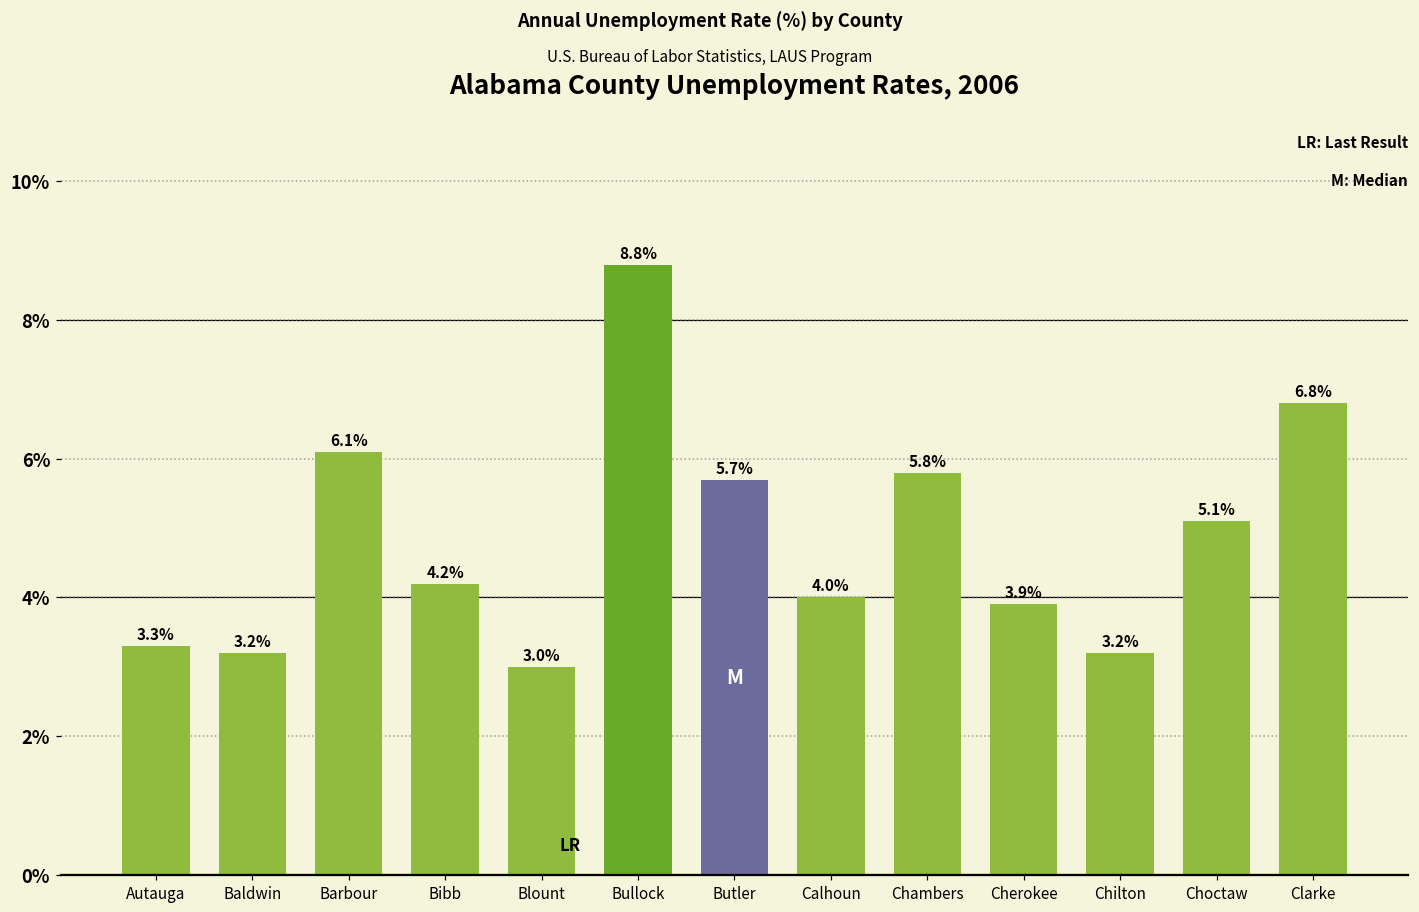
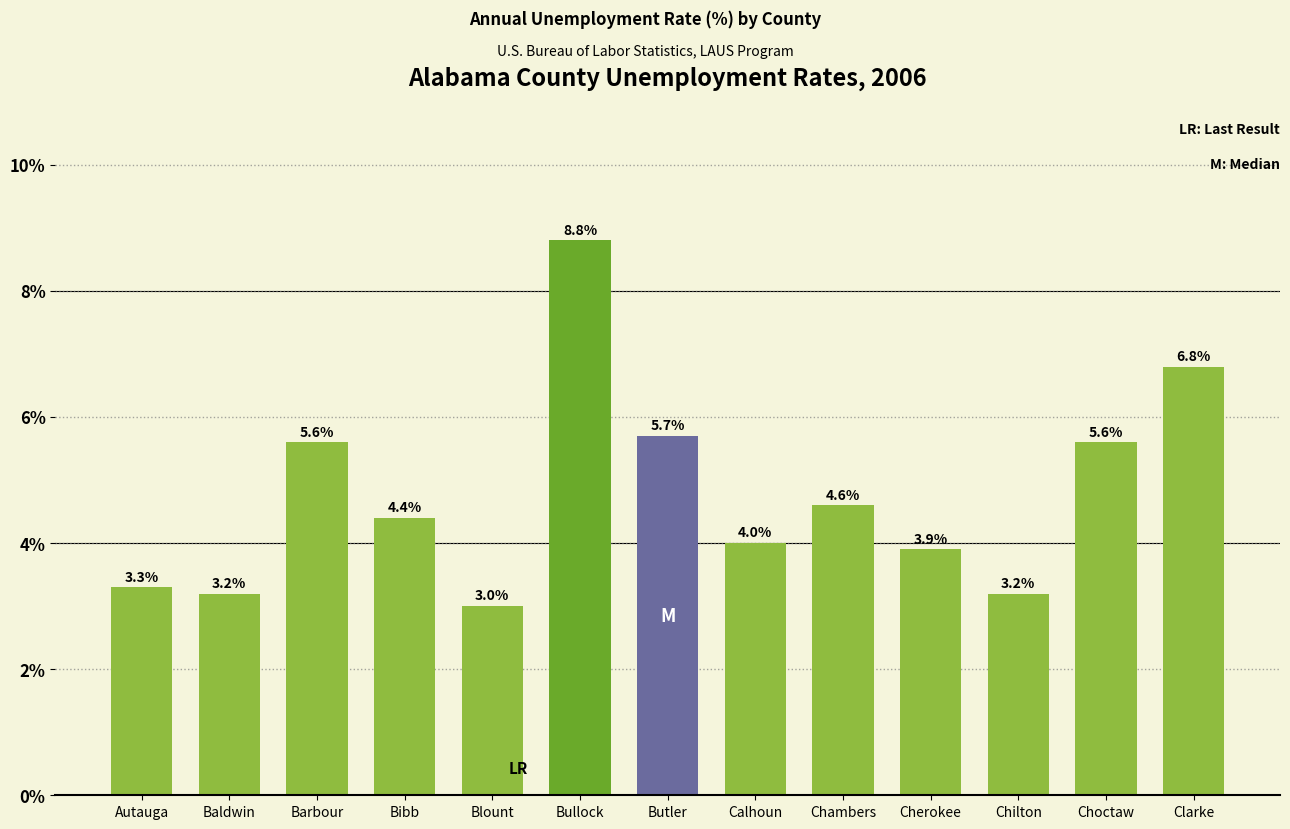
  {
    "Autauga": "3.3%",
    "Baldwin": "3.2%",
-   "Barbour": "6.1%",
-   "Bibb": "4.2%",
+   "Barbour": "5.6%",
+   "Bibb": "4.4%",
    "Blount": "3.0%",
    "Bullock": "8.8%",
    "Butler": "5.7%",
    "Calhoun": "4.0%",
-   "Chambers": "5.8%",
+   "Chambers": "4.6%",
    "Cherokee": "3.9%",
    "Chilton": "3.2%",
-   "Choctaw": "5.1%",
+   "Choctaw": "5.6%",
    "Clarke": "6.8%"
  }
